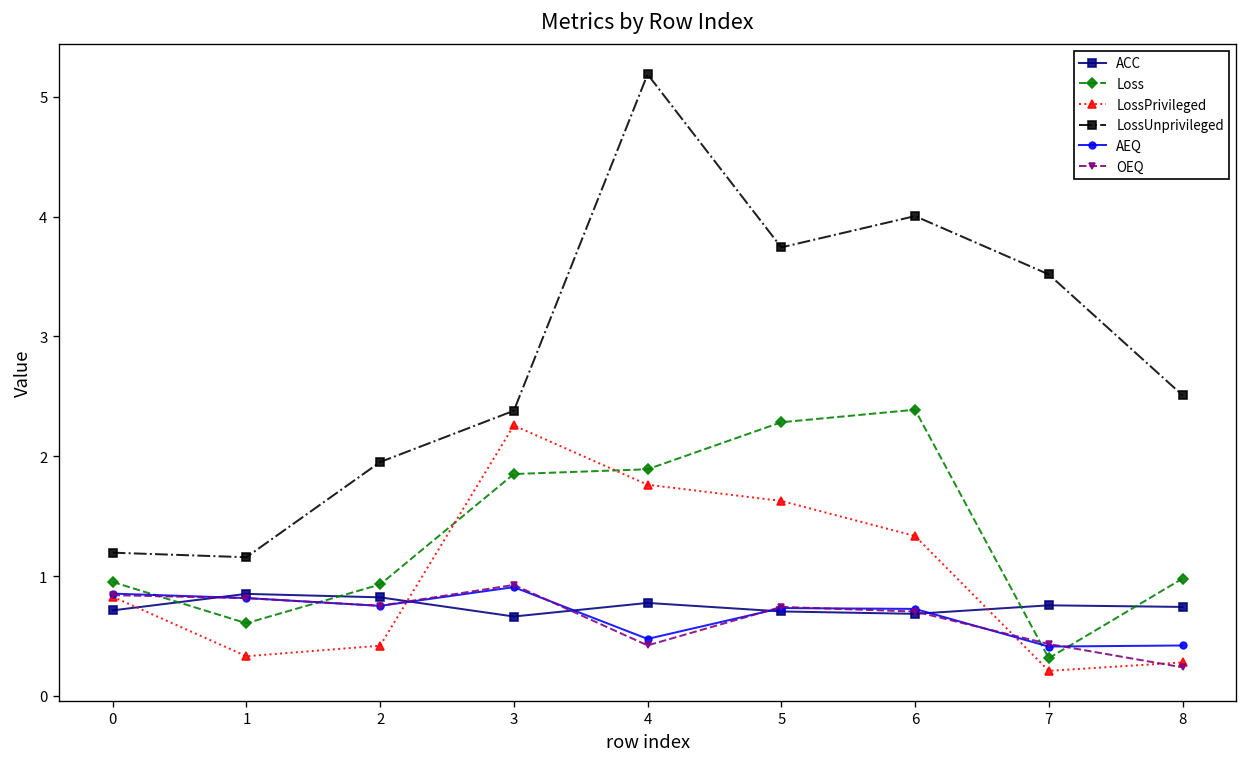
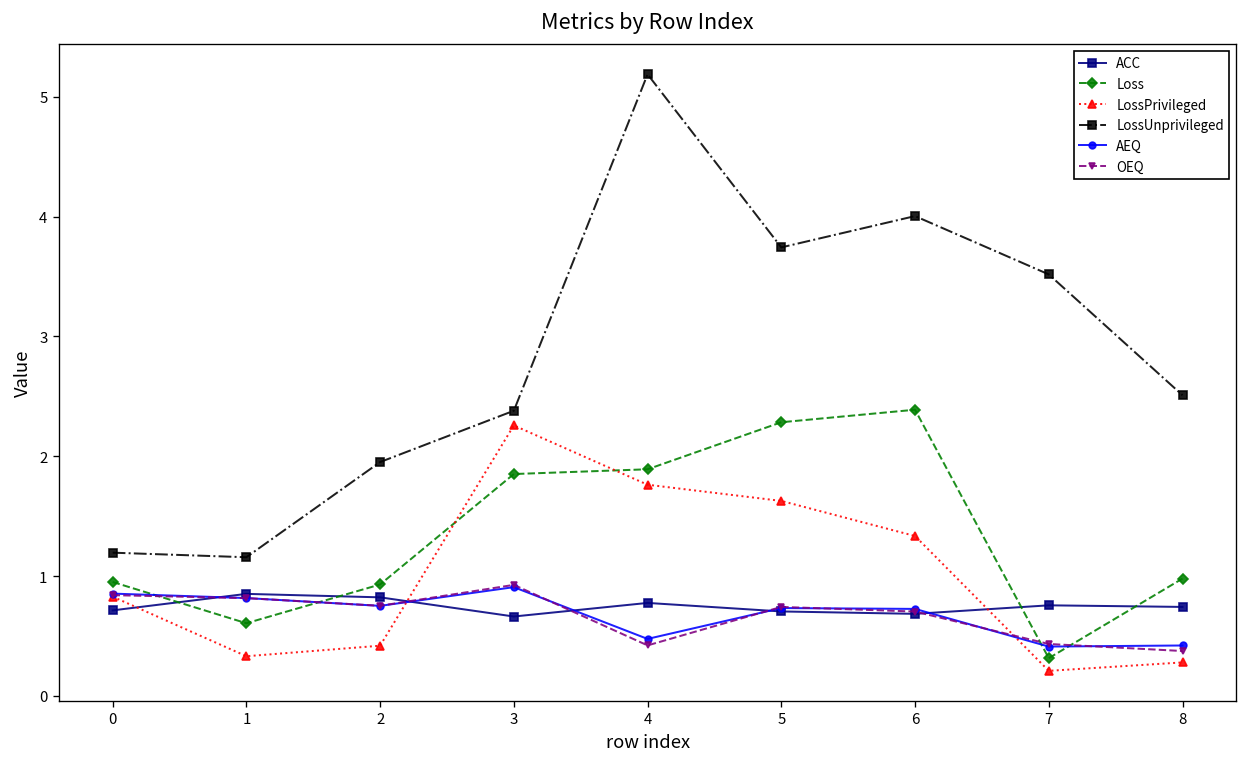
  {
    "ACC": {
      "0": 0.7,
      "1": 0.9,
      "2": 0.8,
      "3": 0.7,
      "4": 0.8,
      "5": 0.7,
      "7": 0.8,
      "8": 0.7
    },
    "Loss": {
      "0": 1.0,
      "1": 0.6,
      "2": 0.9,
      "3": 1.9,
      "4": 1.9,
      "5": 2.3,
      "6": 2.4,
      "7": 0.3,
      "8": 1.0
    },
    "LossPrivileged": {
      "1": 0.3,
      "2": 0.4,
      "3": 2.3,
      "4": 1.8,
      "5": 1.6,
      "6": 1.3,
      "7": 0.2,
      "8": 0.3
    },
    "LossUnprivileged": {
      "0": 1.2,
      "1": 1.2,
      "2": 2.0,
      "3": 2.4,
      "4": 5.2,
      "5": 3.7,
      "6": 4.0,
      "7": 3.5,
      "8": 2.5
    },
    "AEQ": {
      "4": 0.5,
      "8": 0.4
    },
    "OEQ": {
      "4": 0.4,
-     "8": 0.2
+     "8": 0.4
    }
  }
